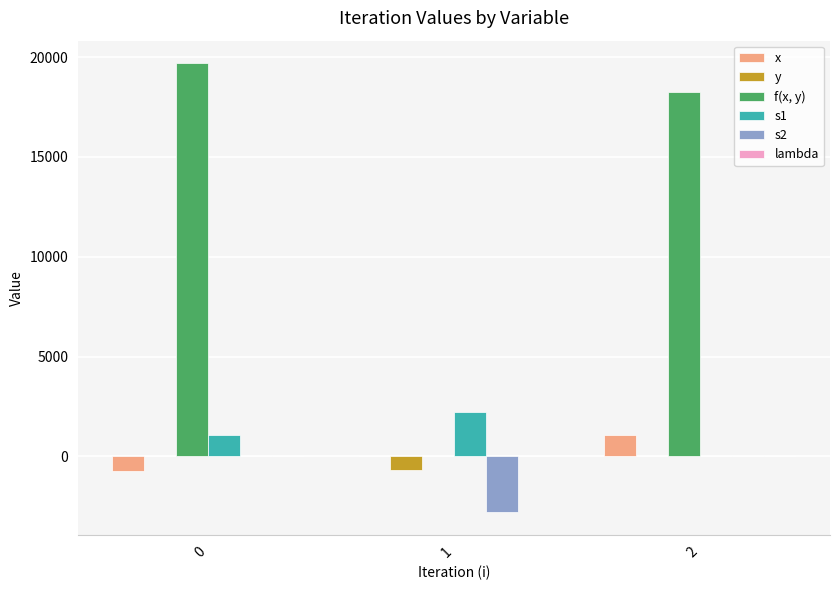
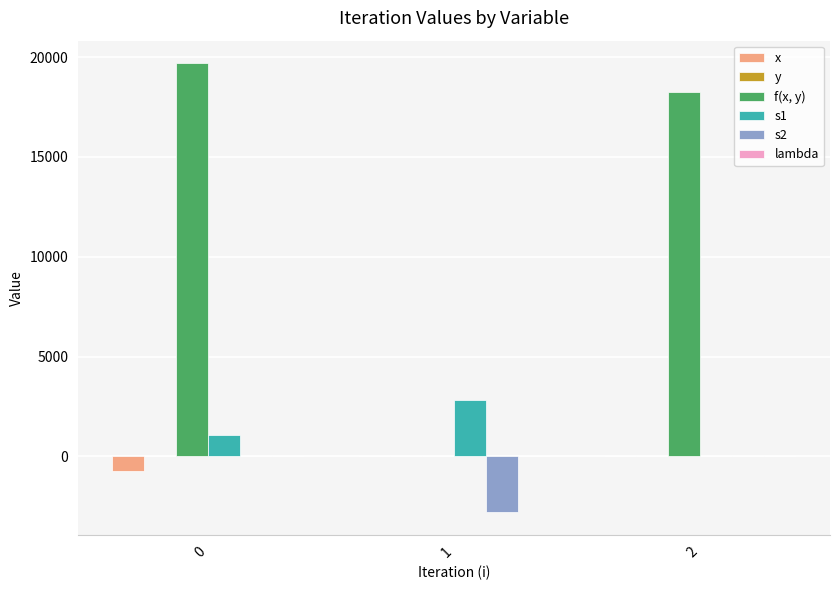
  {
    "x": {
      "0": -700,
-     "2": 1100
+     "2": 0
    },
    "y": {
-     "1": -700
+     "1": 0
    },
    "f(x, y)": {
      "0": 19700,
      "2": 18300
    },
    "s1": {
      "0": 1100,
-     "1": 2200
+     "1": 2800
    },
    "s2": {
      "0": 0,
      "1": -2800
    }
  }
